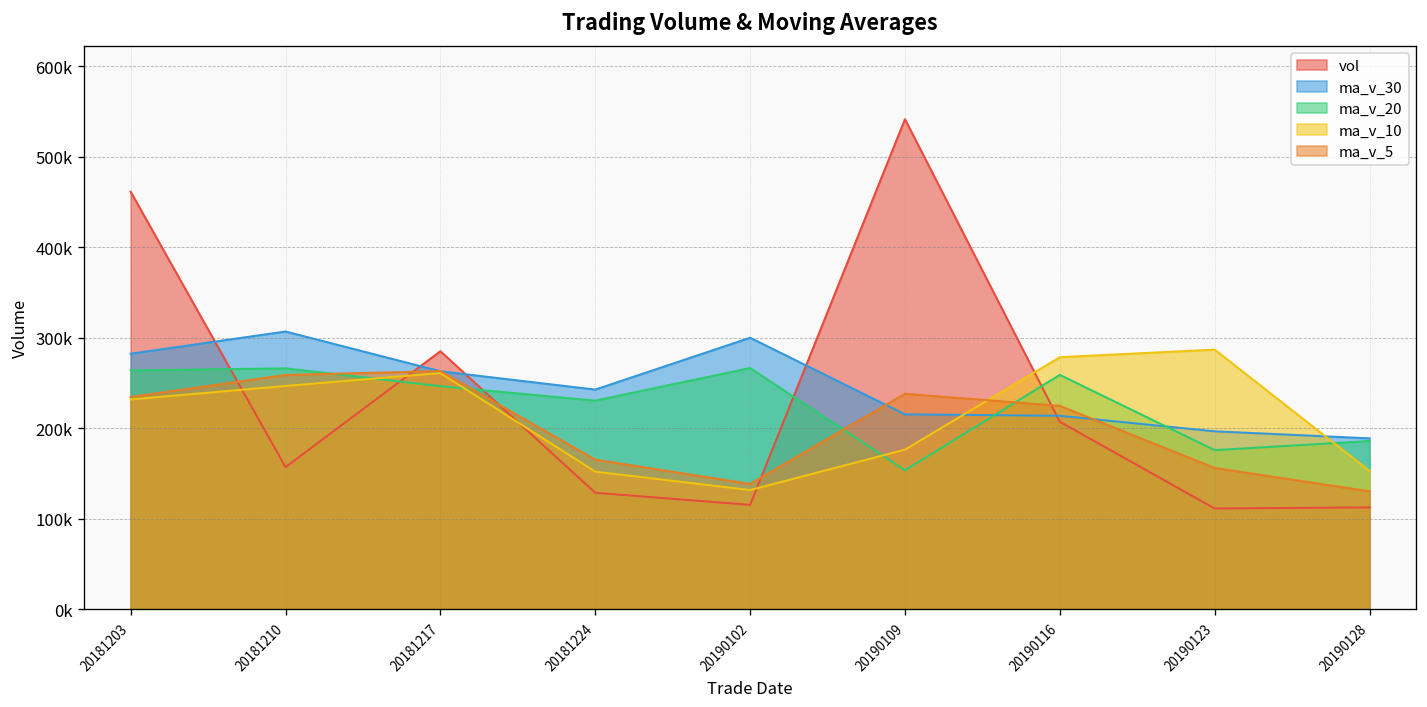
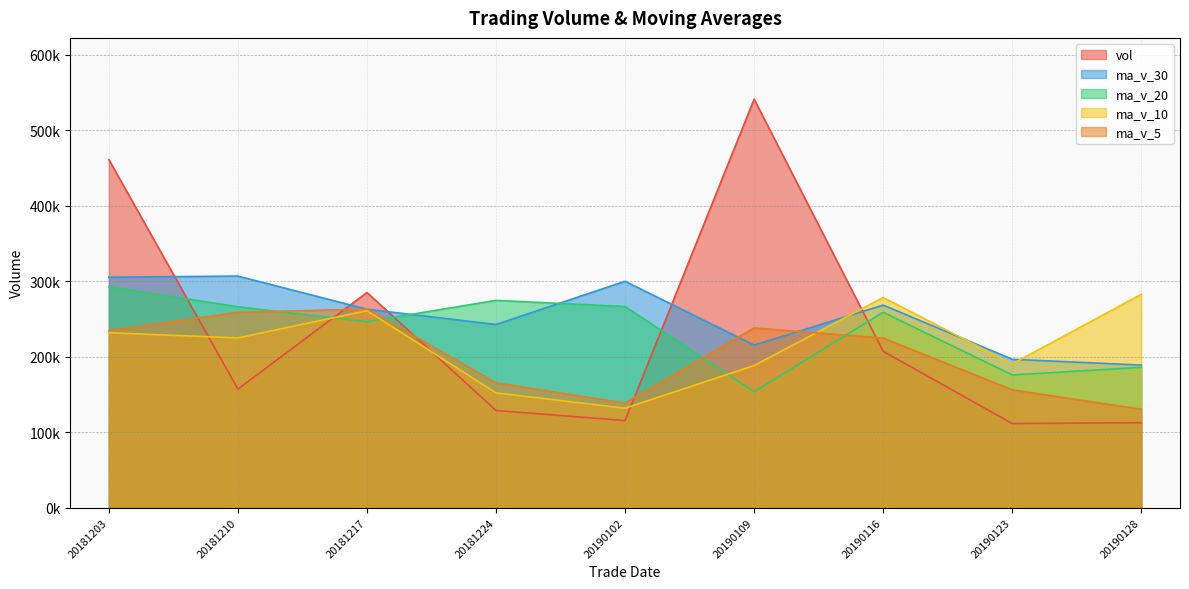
  {
    "ma_v_30": {
-     "20181203": 280000,
+     "20181203": 310000,
      "20181210": 310000,
      "20181224": 240000,
      "20190102": 300000,
      "20190109": 220000,
-     "20190116": 210000,
+     "20190116": 270000,
      "20190123": 200000
    },
    "ma_v_20": {
-     "20181203": 260000,
+     "20181203": 290000,
      "20181210": 270000,
      "20181217": 250000,
-     "20181224": 230000,
+     "20181224": 270000,
      "20190102": 270000,
      "20190109": 150000,
      "20190116": 260000,
      "20190123": 180000
    },
    "ma_v_10": {
-     "20181210": 250000,
+     "20181210": 220000,
      "20181224": 150000,
      "20190102": 130000,
-     "20190109": 180000,
+     "20190109": 190000,
      "20190116": 280000,
-     "20190123": 290000,
-     "20190128": 150000
+     "20190123": 190000,
+     "20190128": 280000
    }
  }
